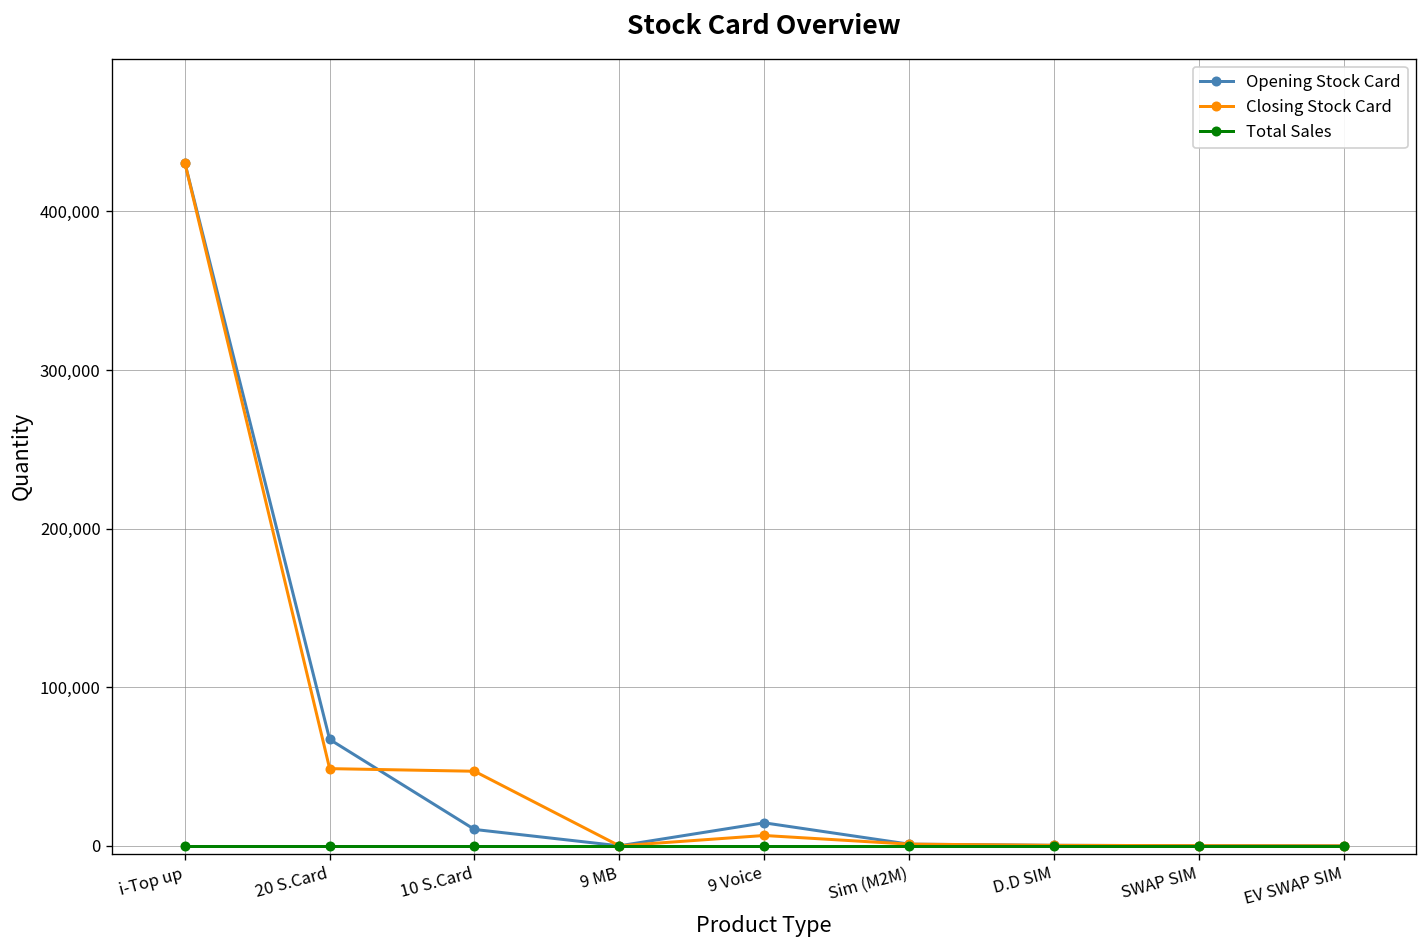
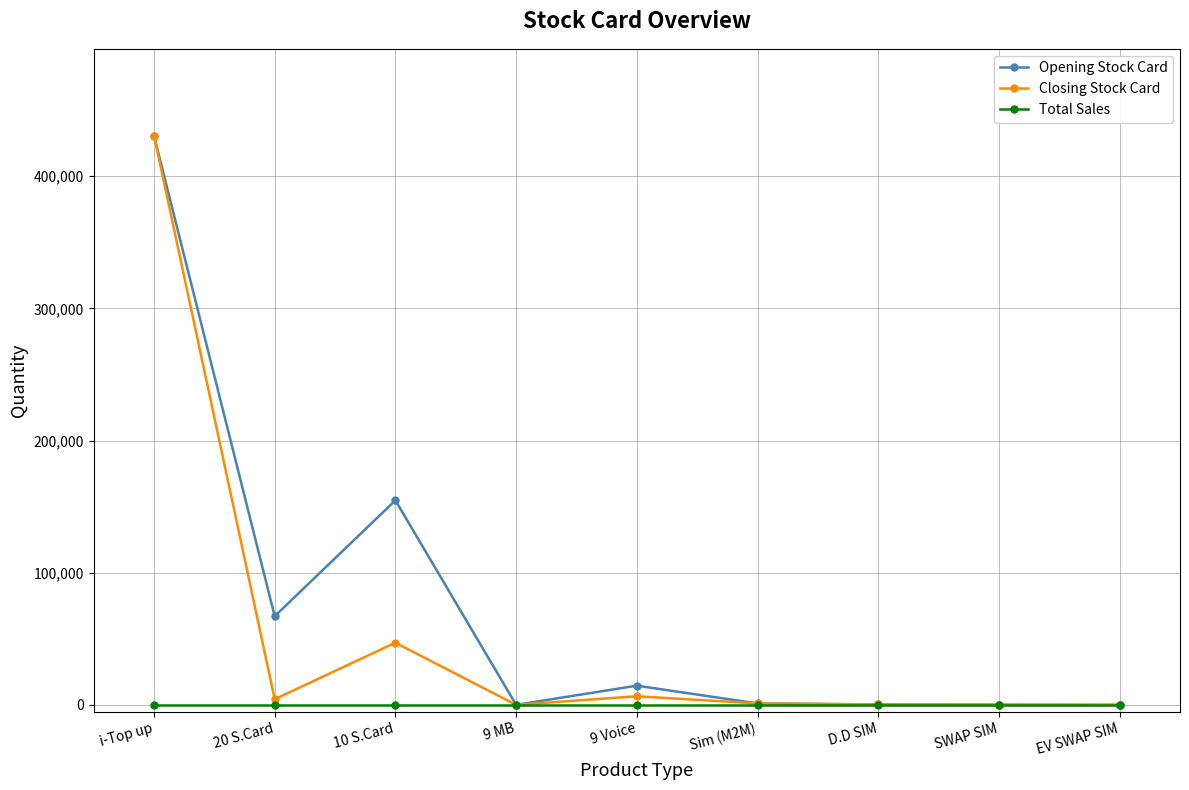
  {
    "Opening Stock Card": {
      "20 S.Card": "67,000",
-     "10 S.Card": "10,000",
+     "10 S.Card": "155,000",
      "9 Voice": "15,000"
    },
    "Closing Stock Card": {
-     "20 S.Card": "49,000",
+     "20 S.Card": "4,000",
      "10 S.Card": "47,000",
      "9 Voice": "7,000"
    },
    "Total Sales": {
      "i-Top up": "0",
      "20 S.Card": "0",
      "10 S.Card": "0",
      "9 Voice": "0"
    }
  }
